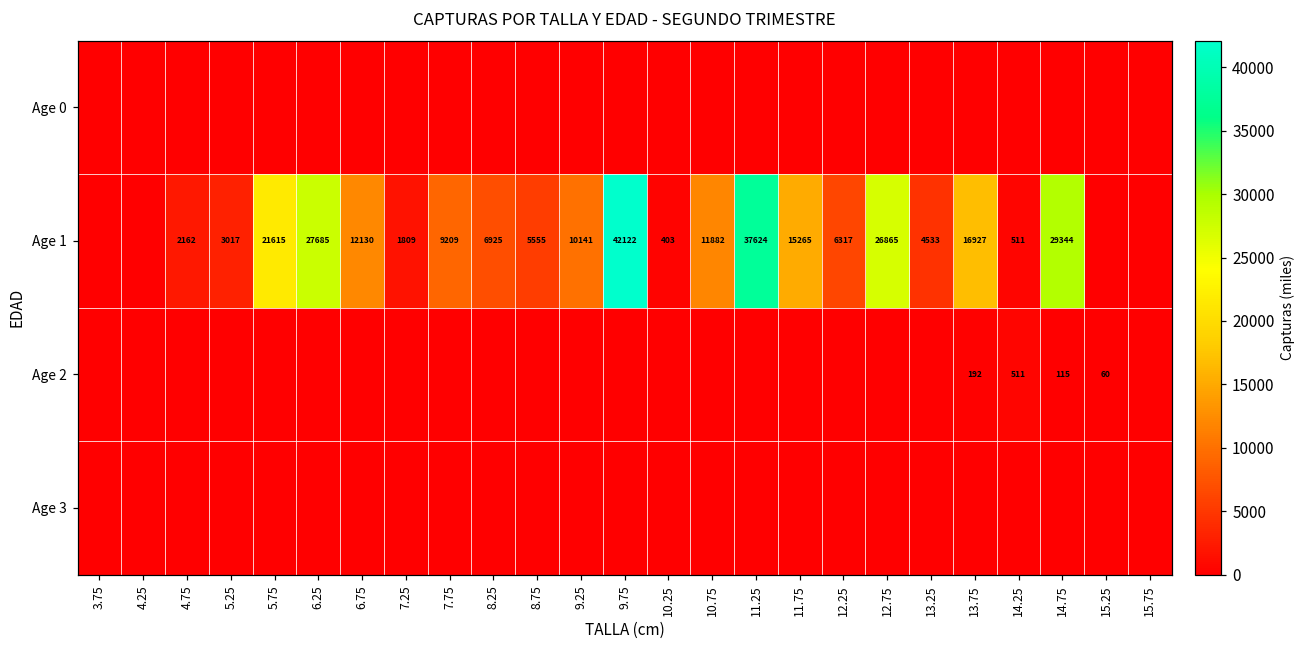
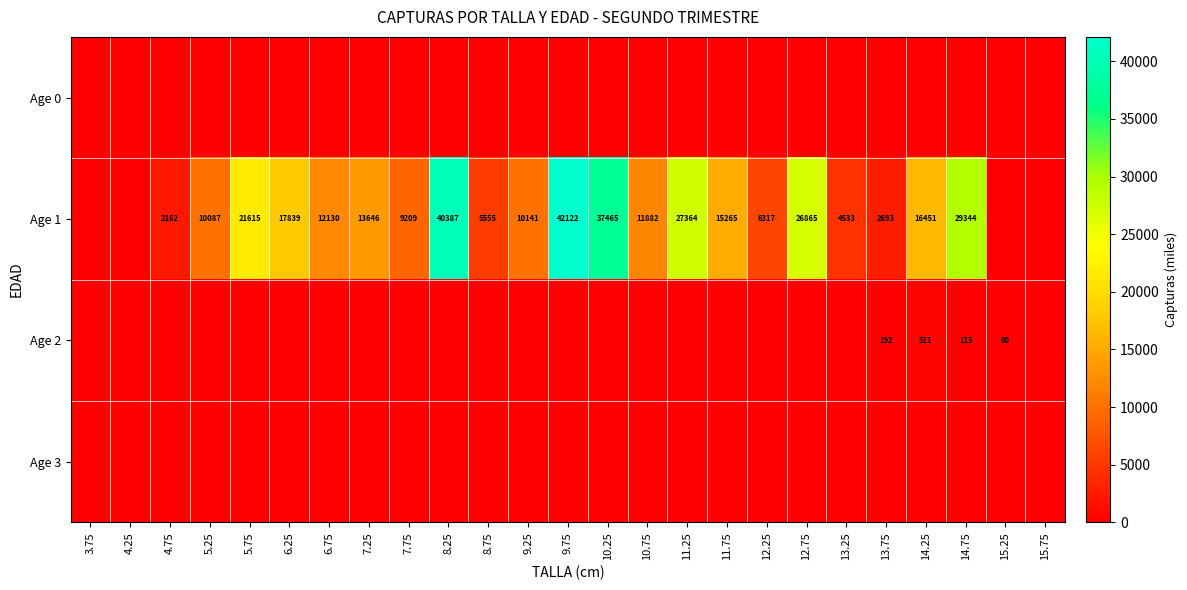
  {
    "Age 1": {
      "4.75": 2162,
-     "5.25": 3017,
+     "5.25": 10087,
      "5.75": 21615,
-     "6.25": 27685,
+     "6.25": 17839,
      "6.75": 12130,
-     "7.25": 1809,
+     "7.25": 13646,
      "7.75": 9209,
-     "8.25": 6925,
+     "8.25": 40387,
      "8.75": 5555,
      "9.25": 10141,
      "9.75": 42122,
-     "10.25": 403,
+     "10.25": 37465,
      "10.75": 11882,
-     "11.25": 37624,
+     "11.25": 27364,
      "11.75": 15265,
      "12.25": 6317,
      "12.75": 26865,
      "13.25": 4533,
-     "13.75": 16927,
-     "14.25": 511,
+     "13.75": 2693,
+     "14.25": 16451,
      "14.75": 29344
    },
    "Age 2": {
      "13.75": 192,
      "14.25": 511,
      "14.75": 115,
      "15.25": 60
    }
  }
